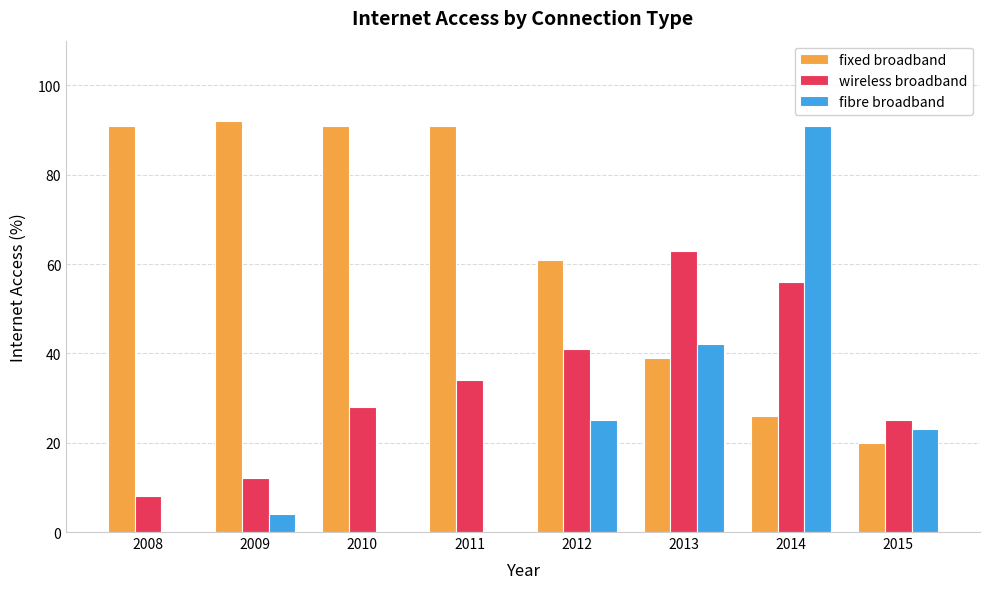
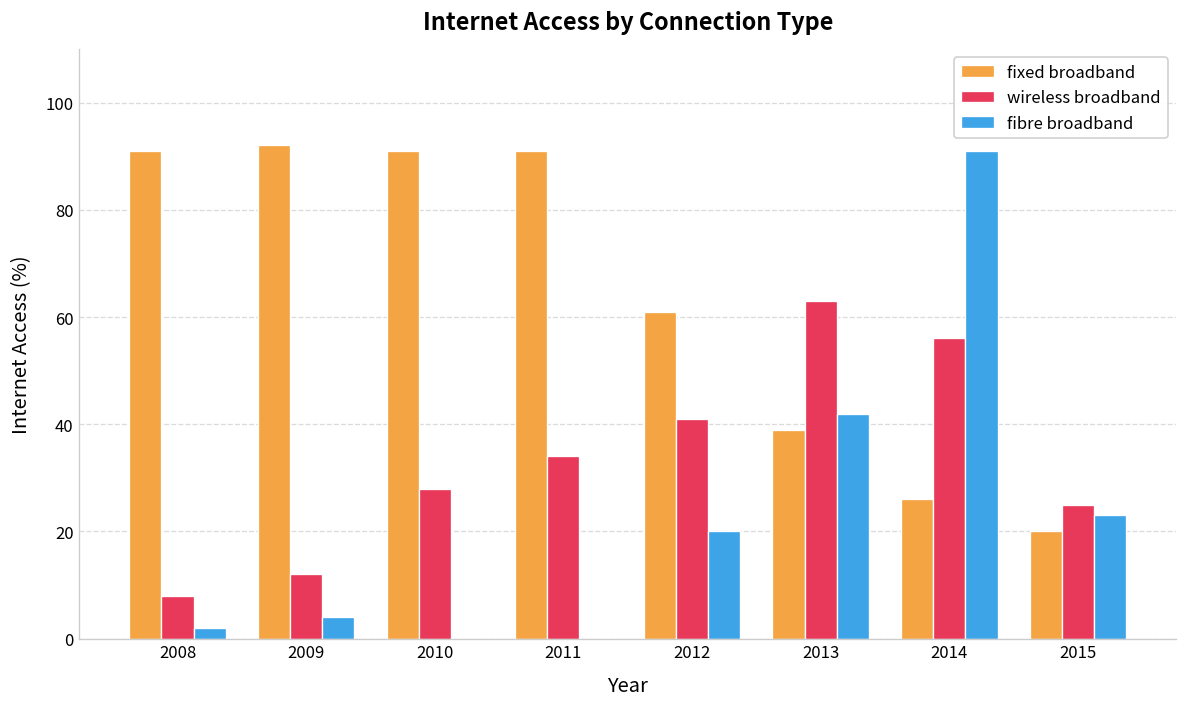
  {
    "fixed broadband": {
      "2008": 91,
      "2009": 92,
      "2010": 91,
      "2011": 91,
      "2012": 61,
      "2013": 39,
      "2014": 26,
      "2015": 20
    },
    "wireless broadband": {
      "2008": 8,
      "2009": 12,
      "2010": 28,
      "2011": 34,
      "2012": 41,
      "2013": 63,
      "2014": 56,
      "2015": 25
    },
    "fibre broadband": {
-     "2008": 0,
+     "2008": 2,
      "2009": 4,
      "2010": 0,
      "2011": 0,
-     "2012": 25,
+     "2012": 20,
      "2013": 42,
      "2014": 91,
      "2015": 23
    }
  }
